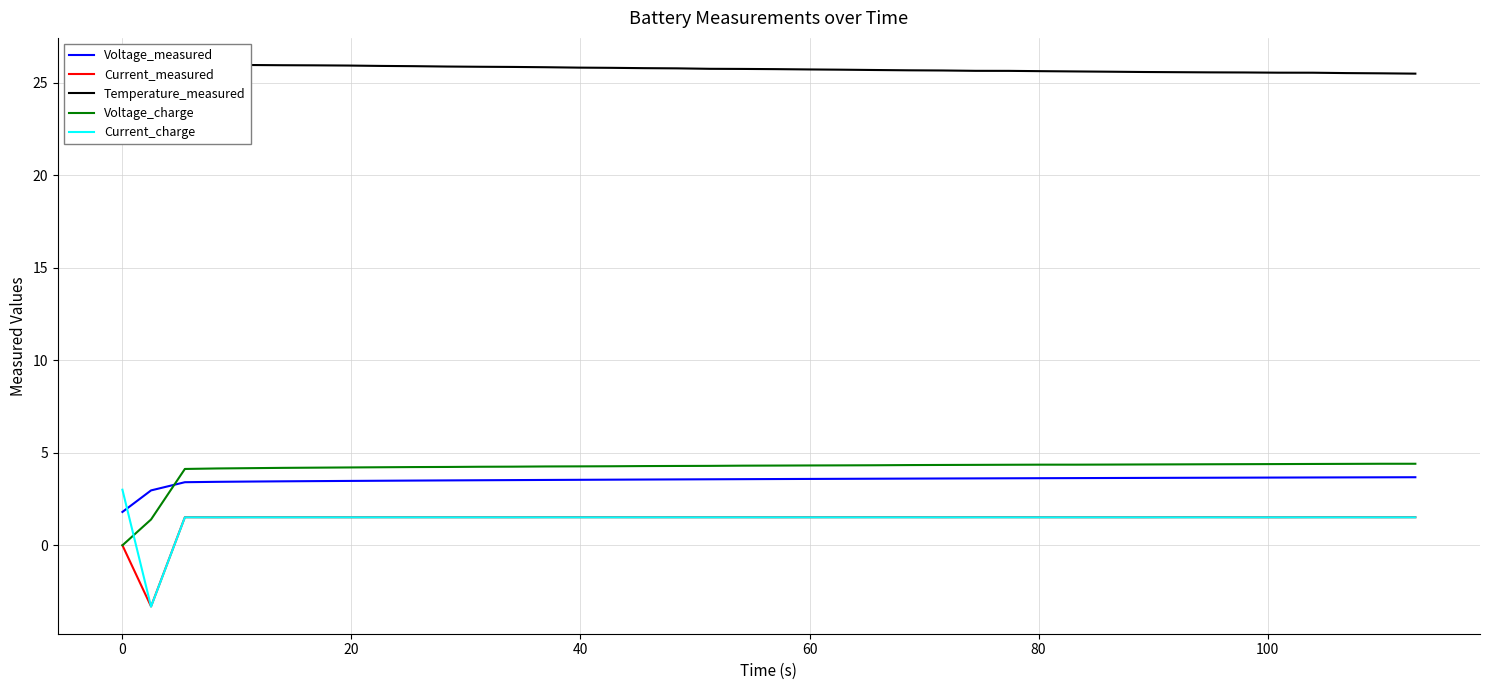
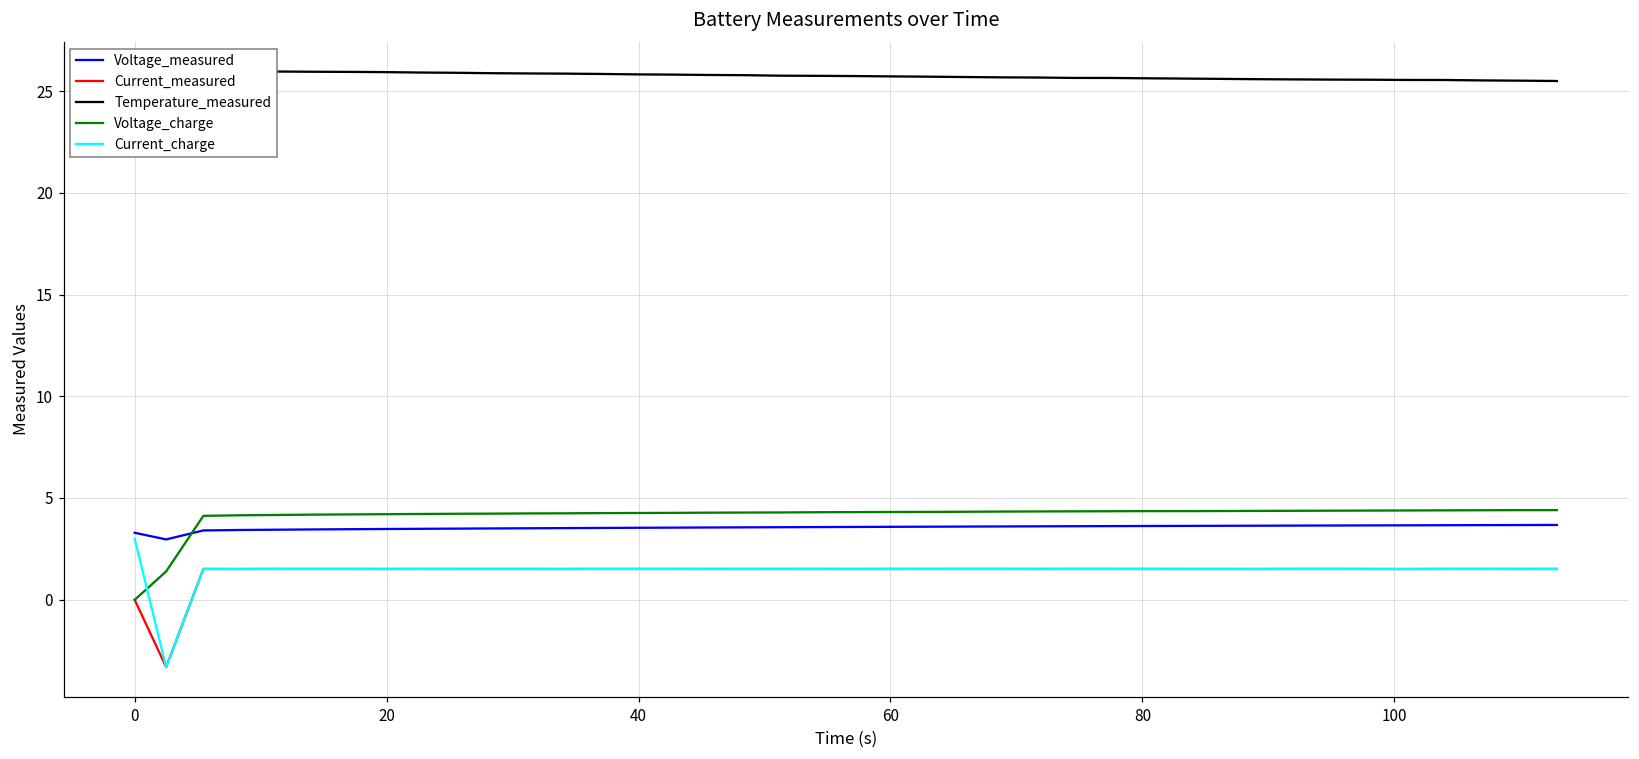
  {
    "Voltage_measured": {
-     "0": 1.8
+     "0": 3.3
    },
    "Current_charge": {
      "0": 3.0
    }
  }
